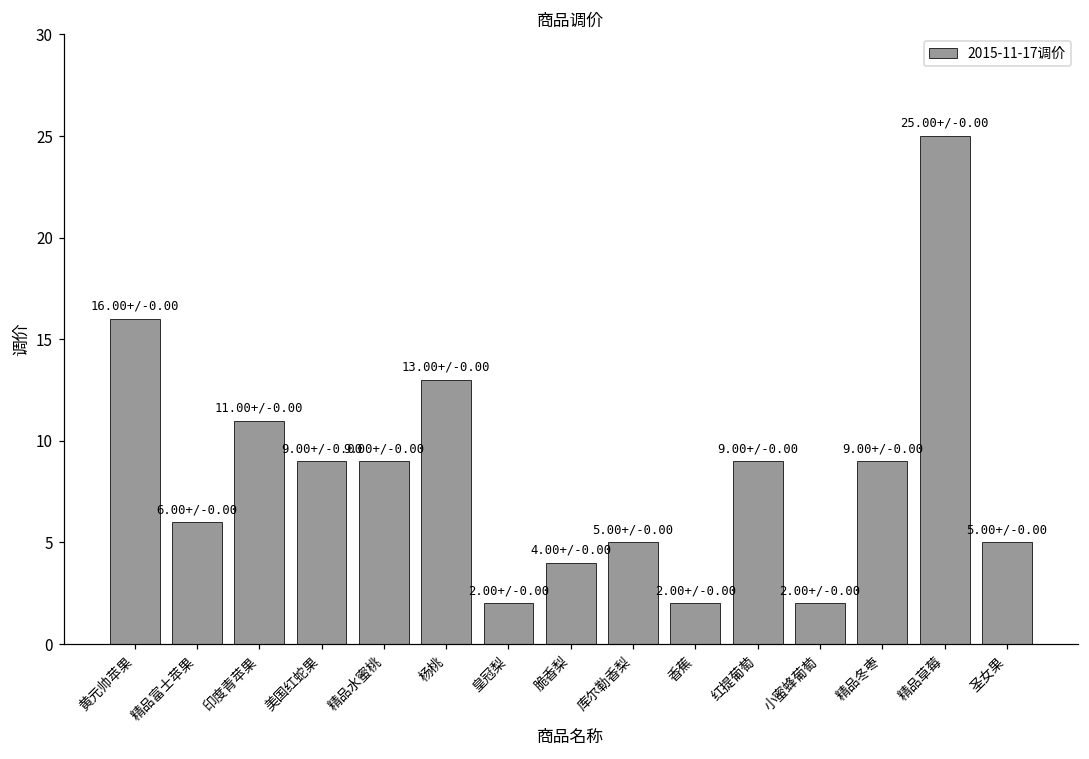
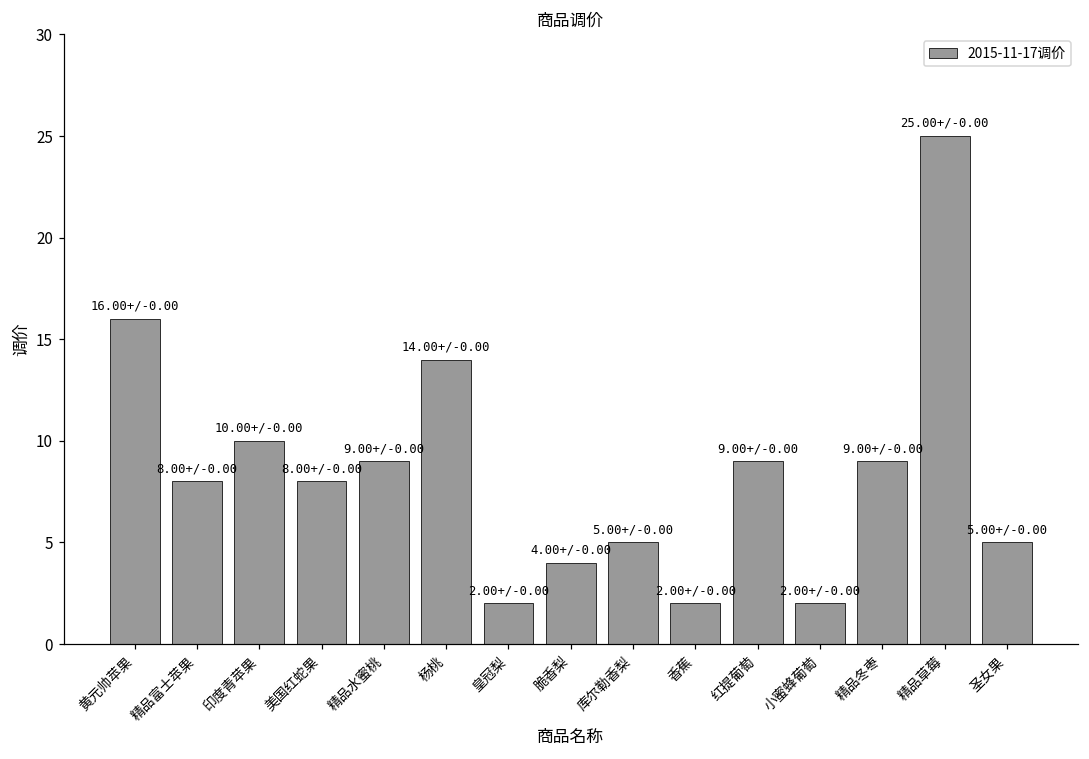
  {
    "黄元帅苹果": "16.00+/",
-   "精品富士苹果": "6.00+/",
-   "印度青苹果": "11.00+/",
-   "美国红蛇果": "9.00+/",
-   "杨桃": "13.00+/",
+   "精品富士苹果": "8.00+/",
+   "印度青苹果": "10.00+/",
+   "美国红蛇果": "8.00+/",
+   "杨桃": "14.00+/",
    "皇冠梨": "2.00+/",
    "脆香梨": "4.00+/",
    "库尔勒香梨": "5.00+/",
    "香蕉": "2.00+/",
    "红提葡萄": "9.00+/",
    "小蜜蜂葡萄": "2.00+/",
    "精品冬枣": "9.00+/",
    "精品草莓": "25.00+/",
    "圣女果": "5.00+/"
  }
